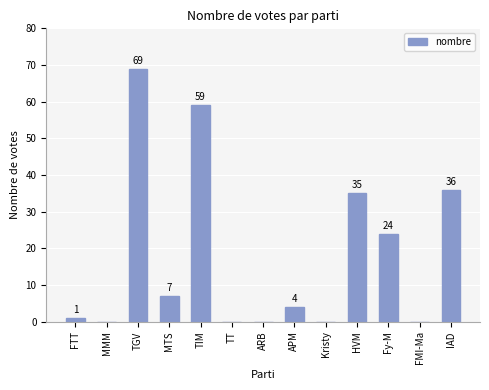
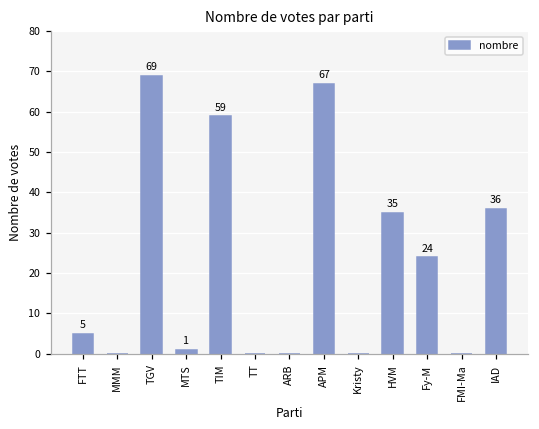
  {
-   "FTT": 1,
+   "FTT": 5,
    "TGV": 69,
-   "MTS": 7,
+   "MTS": 1,
    "TIM": 59,
-   "APM": 4,
+   "APM": 67,
    "HVM": 35,
    "Fy-M": 24,
    "IAD": 36
  }
